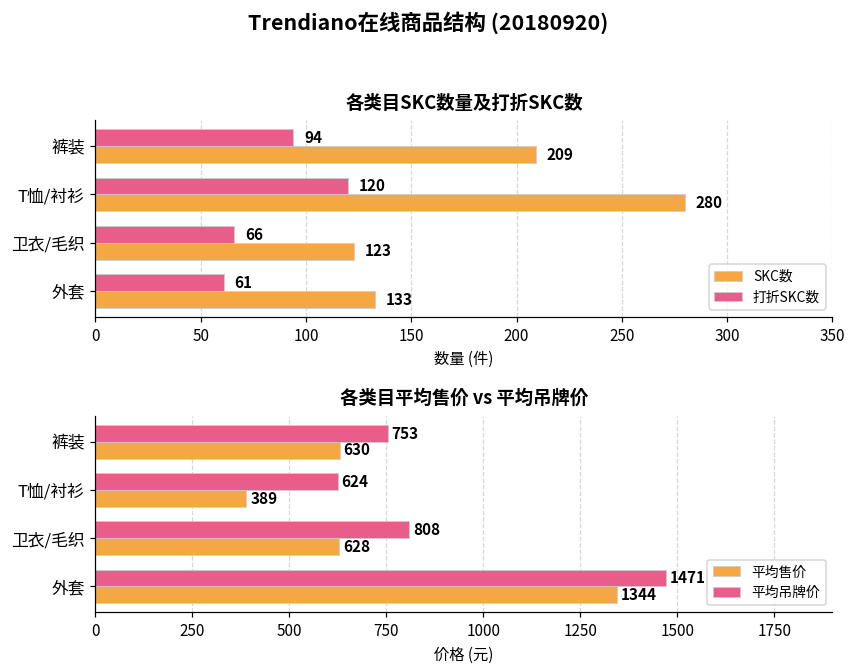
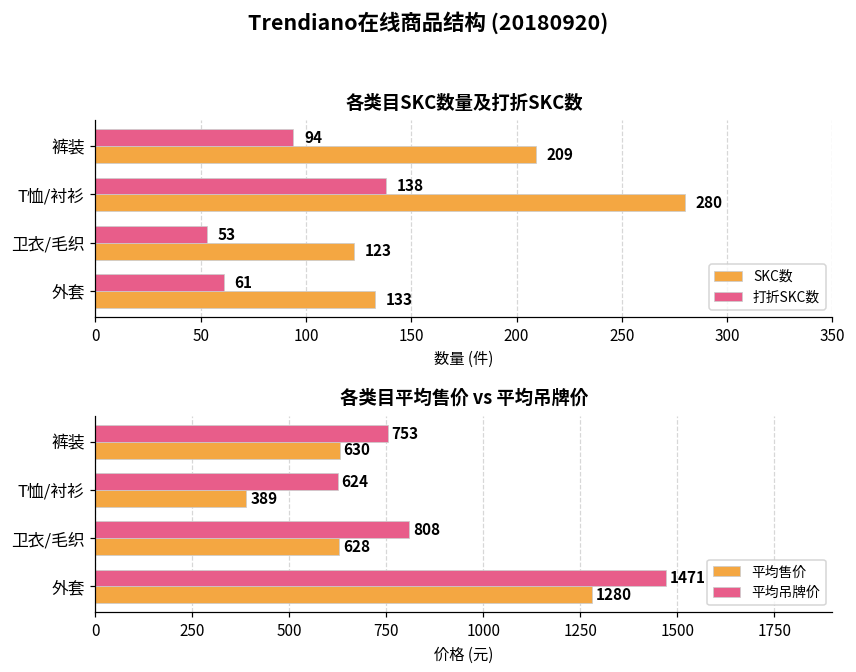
  {
    "各类目SKC数量及打折SKC数": {
      "SKC数": {
        "裤装": 209,
        "T恤/衬衫": 280,
        "卫衣/毛织": 123,
        "外套": 133
      },
      "打折SKC数": {
        "裤装": 94,
-       "T恤/衬衫": 120,
-       "卫衣/毛织": 66,
+       "T恤/衬衫": 138,
+       "卫衣/毛织": 53,
        "外套": 61
      }
    },
    "各类目平均售价 vs 平均吊牌价": {
      "平均售价": {
        "裤装": 630,
        "T恤/衬衫": 389,
        "卫衣/毛织": 628,
-       "外套": 1344
+       "外套": 1280
      },
      "平均吊牌价": {
        "裤装": 753,
        "T恤/衬衫": 624,
        "卫衣/毛织": 808,
        "外套": 1471
      }
    }
  }
